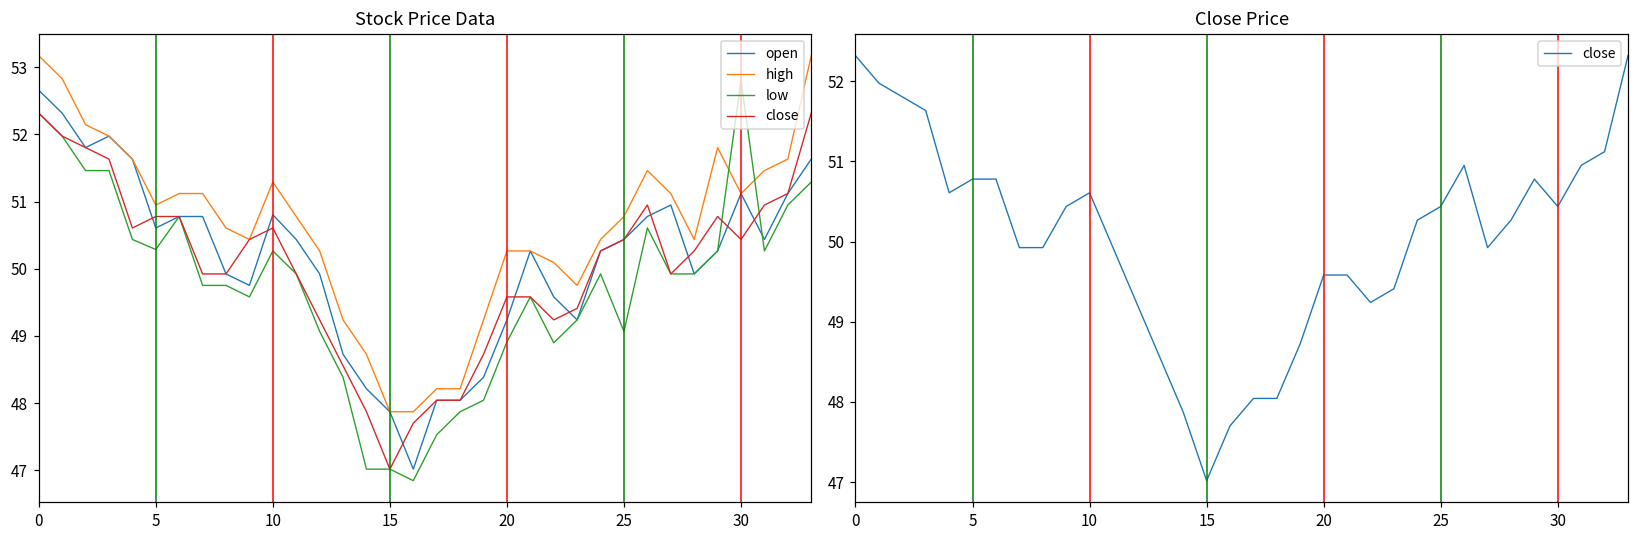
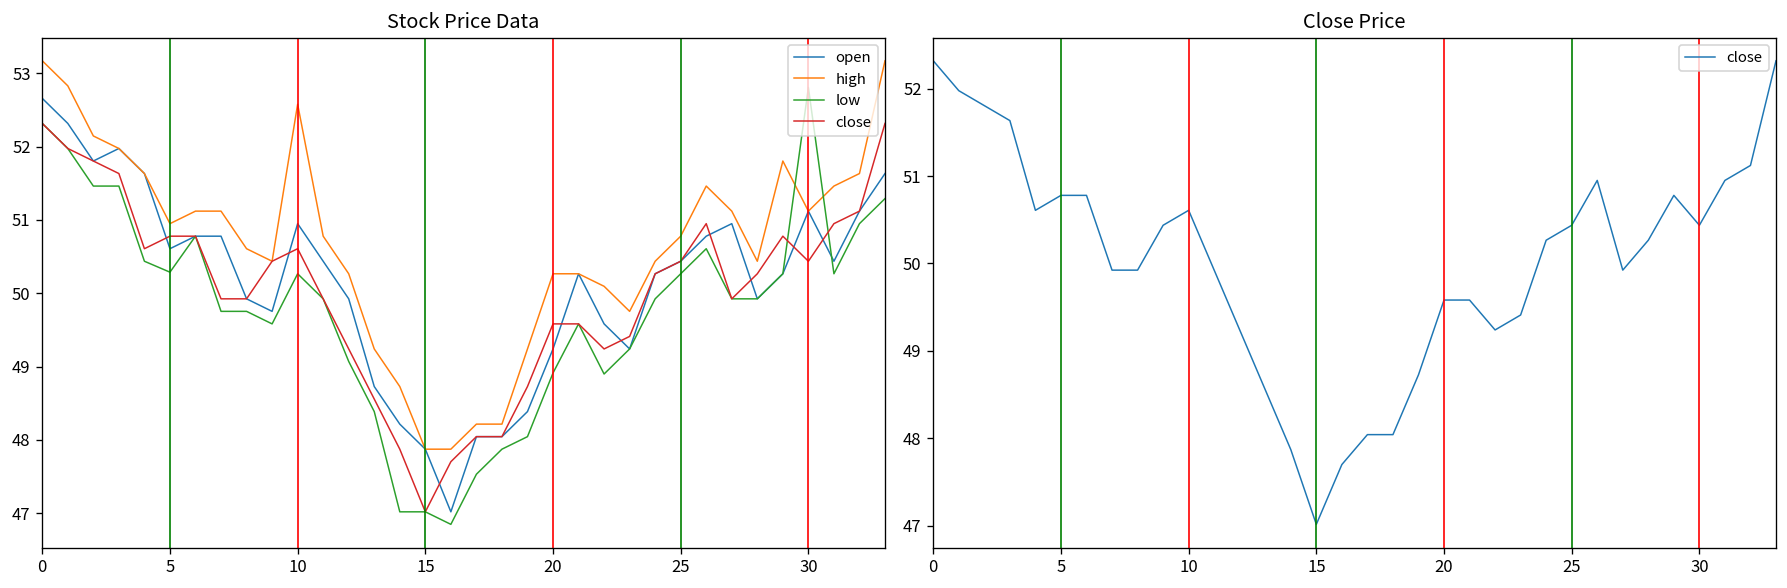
  {
    "Stock Price Data": {
      "open": {
        "0": 52.7,
        "5": 50.6,
-       "10": 50.8,
+       "10": 50.9,
        "20": 49.2
      },
      "high": {
        "0": 53.2,
        "5": 50.9,
-       "10": 51.3,
+       "10": 52.6,
        "20": 50.3,
        "25": 50.8
      },
      "low": {
        "5": 50.3,
        "10": 50.3,
        "20": 48.9,
-       "25": 49.1
+       "25": 50.3
      }
    },
    "Close Price": {
      "0": 52.3,
      "5": 50.8,
      "10": 50.6,
      "15": 47.0,
      "20": 49.6,
      "25": 50.4,
      "30": 50.4
    }
  }
